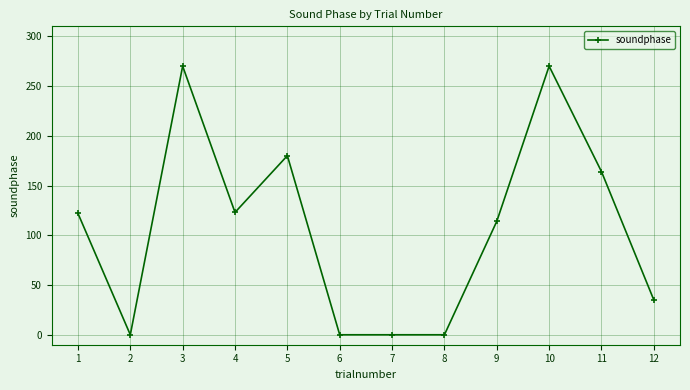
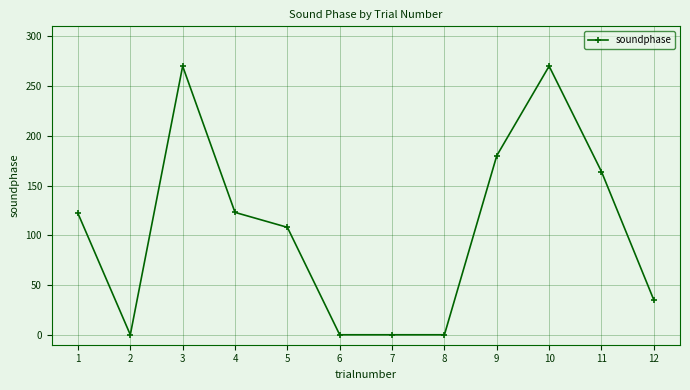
  {
    "1": 120,
    "2": 0,
    "3": 270,
    "4": 120,
-   "5": 180,
+   "5": 110,
    "6": 0,
    "7": 0,
    "8": 0,
-   "9": 110,
+   "9": 180,
    "10": 270,
    "11": 160,
    "12": 40
  }
